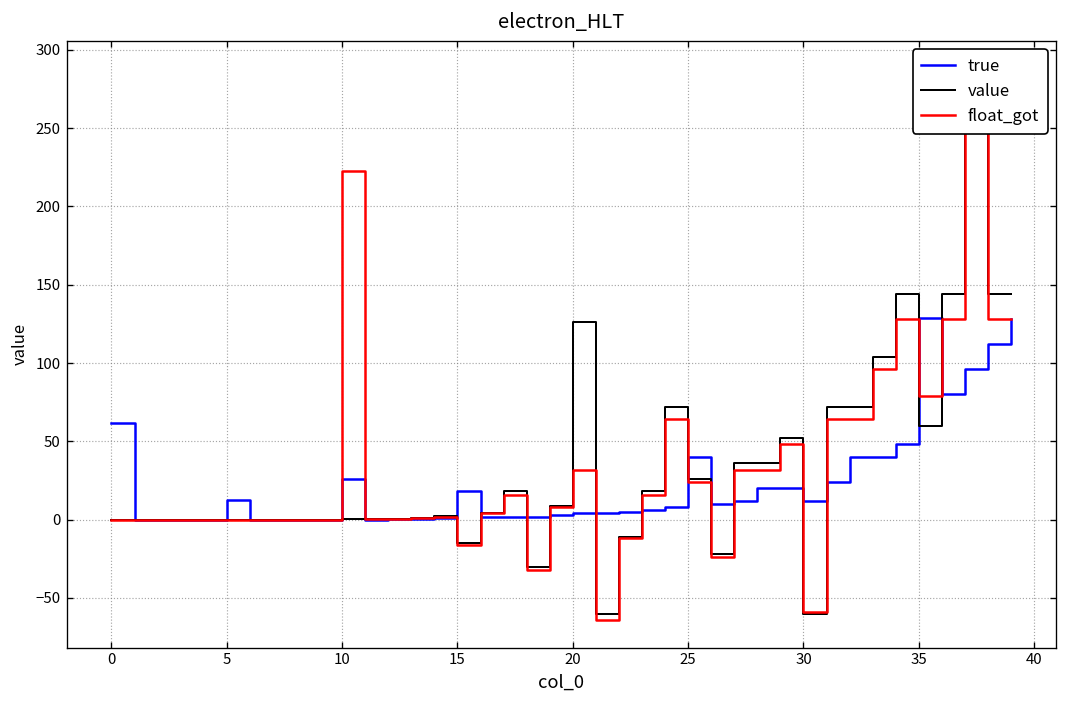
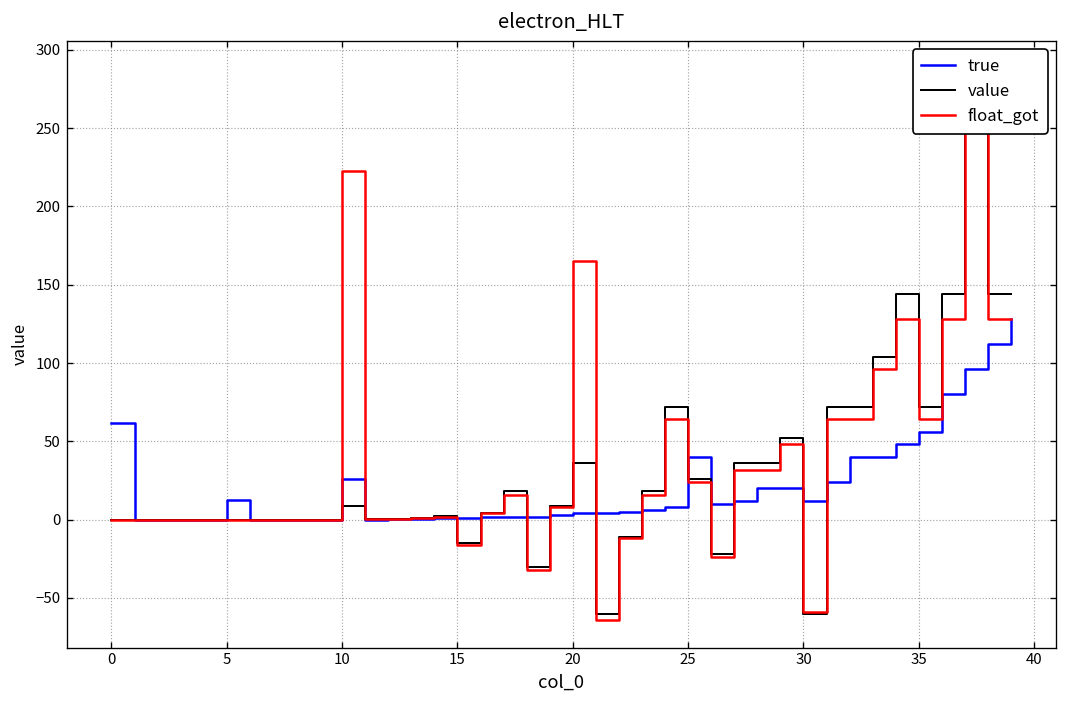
  {
    "true": {
      "0": 62,
      "5": 13,
      "10": 26,
-     "15": 18,
+     "15": 1,
      "20": 4,
      "25": 40,
      "30": 12,
-     "35": 129
+     "35": 56
    },
    "value": {
-     "10": 0,
-     "20": 126,
+     "10": 9,
+     "20": 36,
      "25": 26,
-     "35": 60
+     "35": 72
    },
    "float_got": {
      "10": 223,
-     "20": 32,
+     "20": 165,
      "25": 24,
-     "35": 79
+     "35": 64
    }
  }
